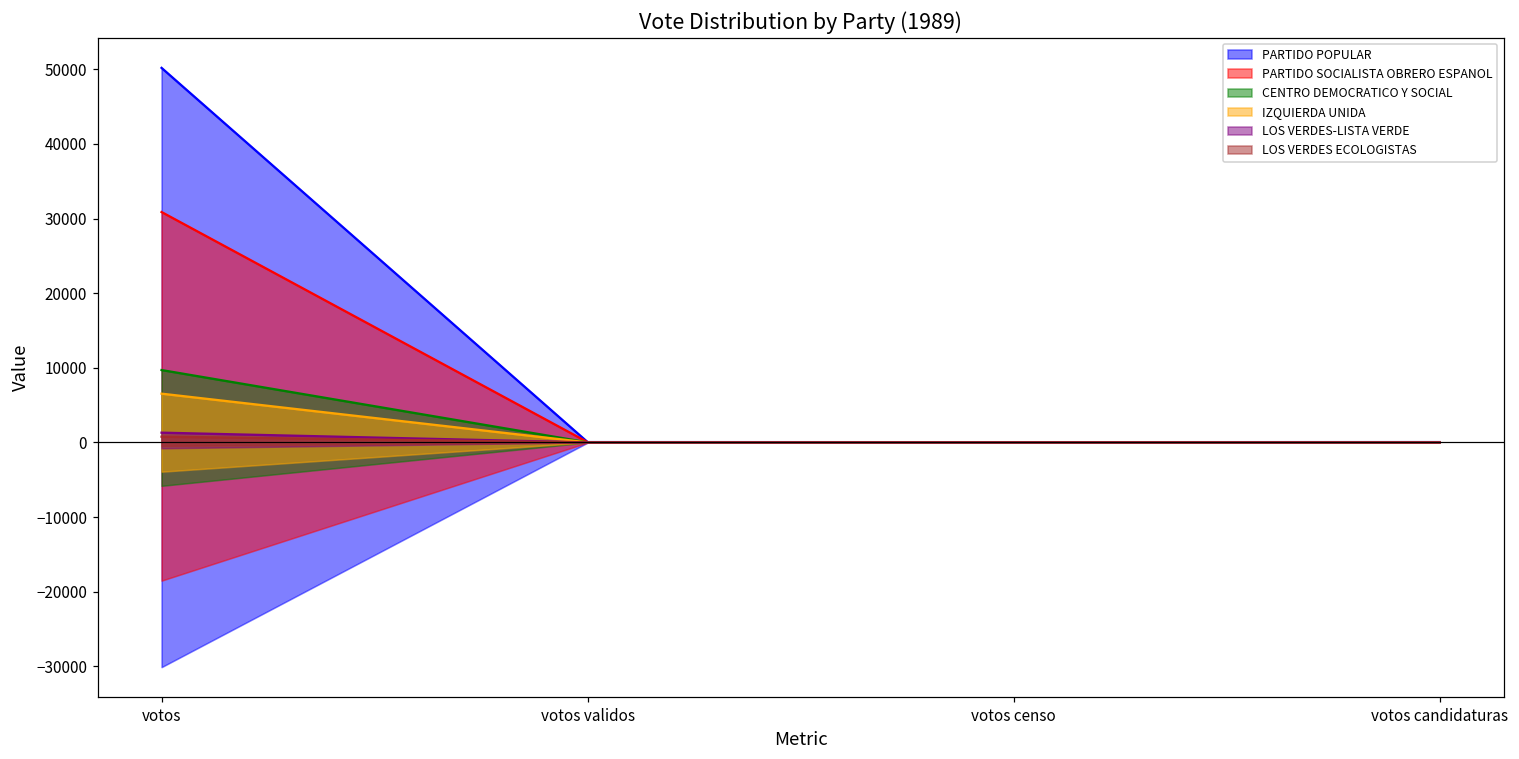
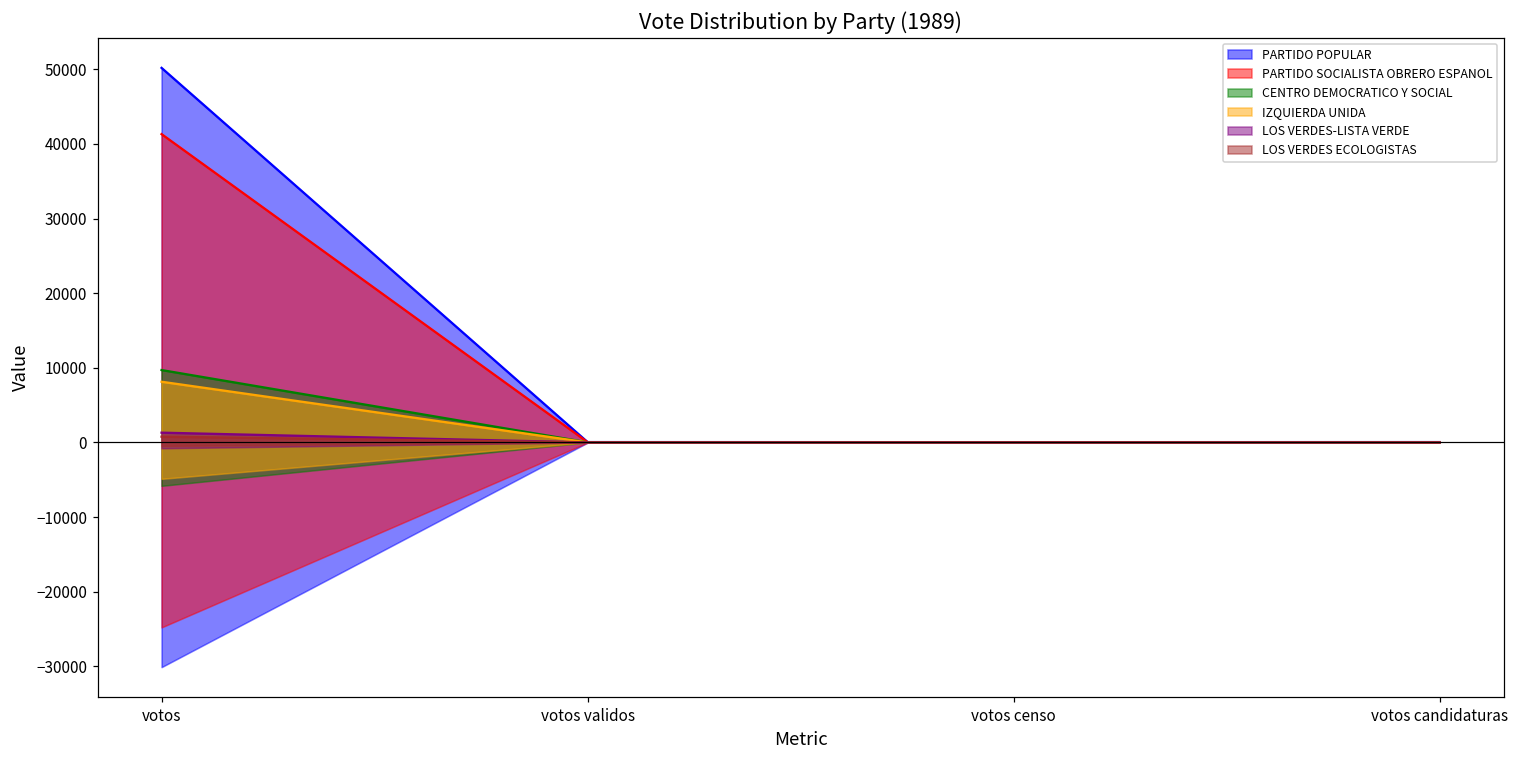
  {
    "PARTIDO POPULAR": {
      "votos": 50000
    },
    "PARTIDO SOCIALISTA OBRERO ESPANOL": {
-     "votos": 31000
+     "votos": 41000
    },
    "CENTRO DEMOCRATICO Y SOCIAL": {
      "votos": 10000
    },
    "IZQUIERDA UNIDA": {
-     "votos": 7000
+     "votos": 8000
    },
    "LOS VERDES-LISTA VERDE": {
      "votos": 1000
    },
    "LOS VERDES ECOLOGISTAS": {
      "votos": 1000
    }
  }
